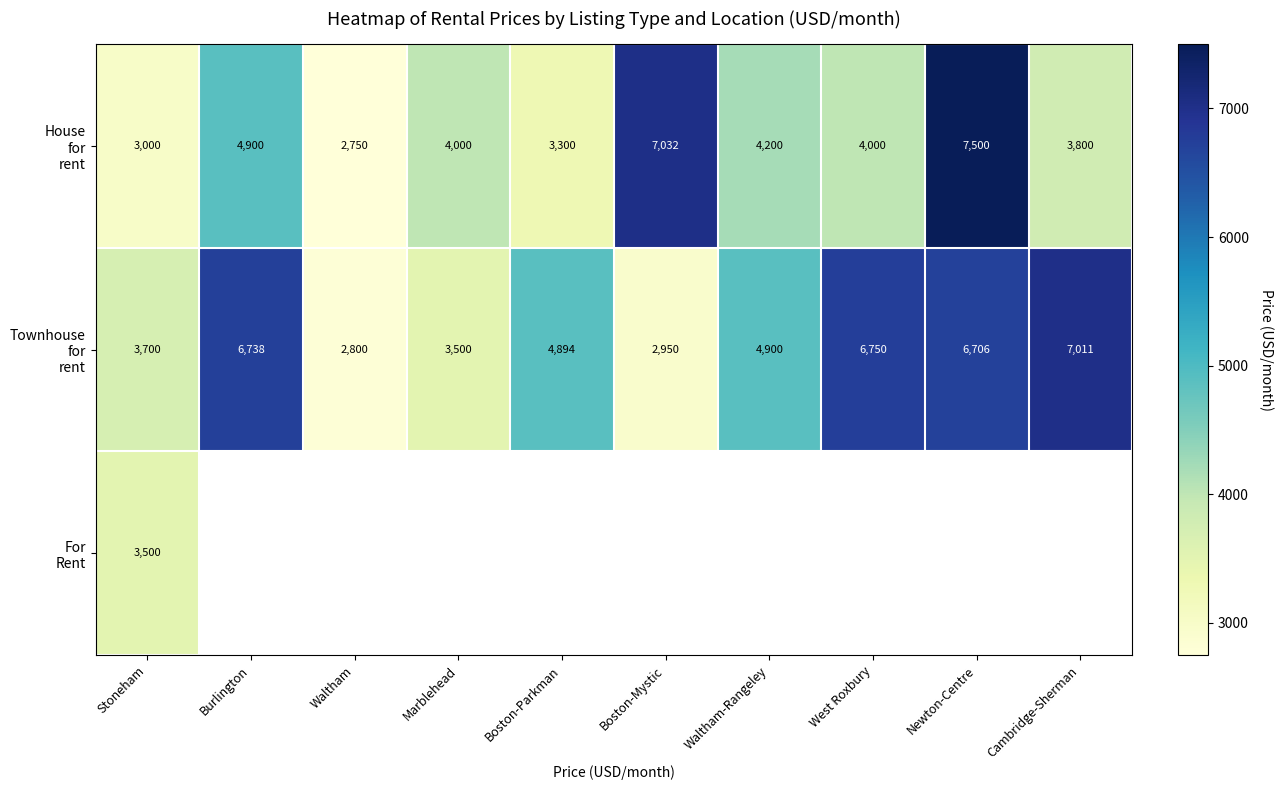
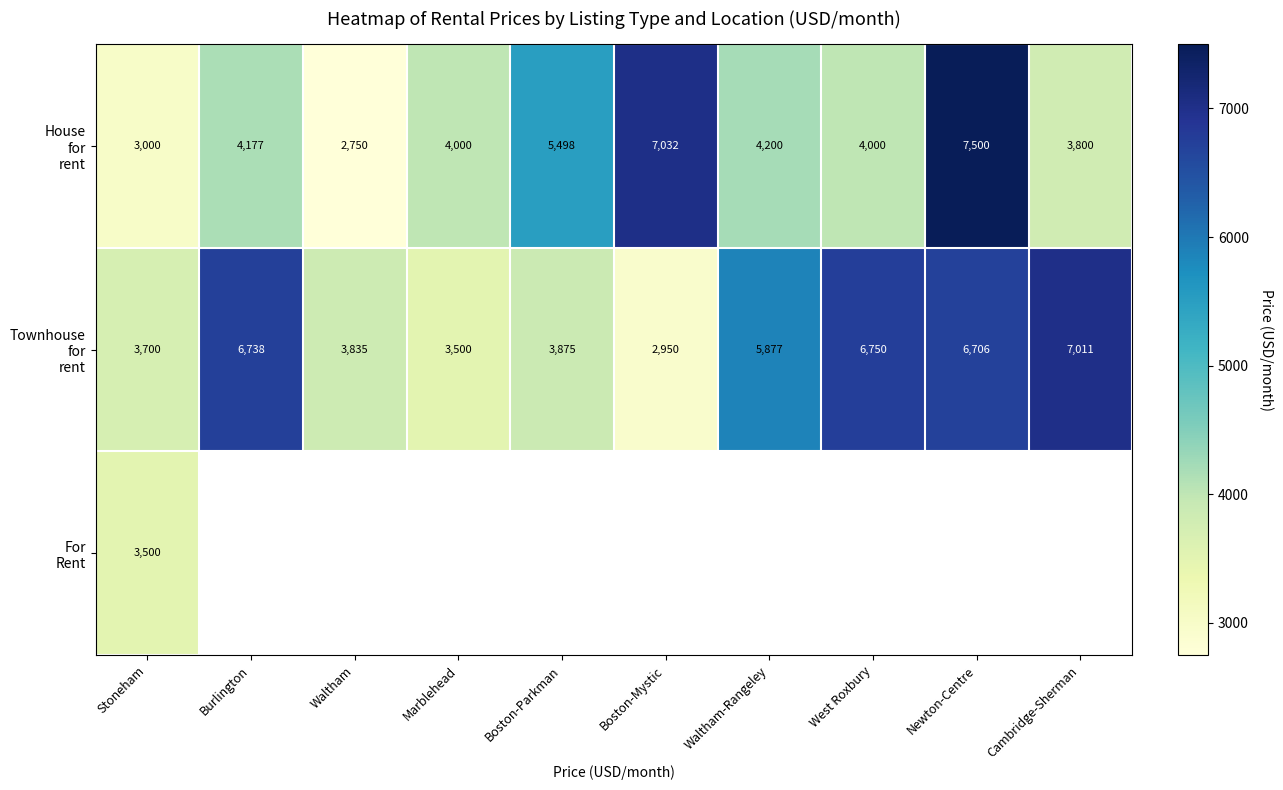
  {
    "House for rent": {
      "Stoneham": "3,000",
-     "Burlington": "4,900",
+     "Burlington": "4,177",
      "Waltham": "2,750",
      "Marblehead": "4,000",
-     "Boston-Parkman": "3,300",
+     "Boston-Parkman": "5,498",
      "Boston-Mystic": "7,032",
      "Waltham-Rangeley": "4,200",
      "West Roxbury": "4,000",
      "Newton-Centre": "7,500",
      "Cambridge-Sherman": "3,800"
    },
    "Townhouse for rent": {
      "Stoneham": "3,700",
      "Burlington": "6,738",
-     "Waltham": "2,800",
+     "Waltham": "3,835",
      "Marblehead": "3,500",
-     "Boston-Parkman": "4,894",
+     "Boston-Parkman": "3,875",
      "Boston-Mystic": "2,950",
-     "Waltham-Rangeley": "4,900",
+     "Waltham-Rangeley": "5,877",
      "West Roxbury": "6,750",
      "Newton-Centre": "6,706",
      "Cambridge-Sherman": "7,011"
    },
    "For Rent": {
      "Stoneham": "3,500"
    }
  }
